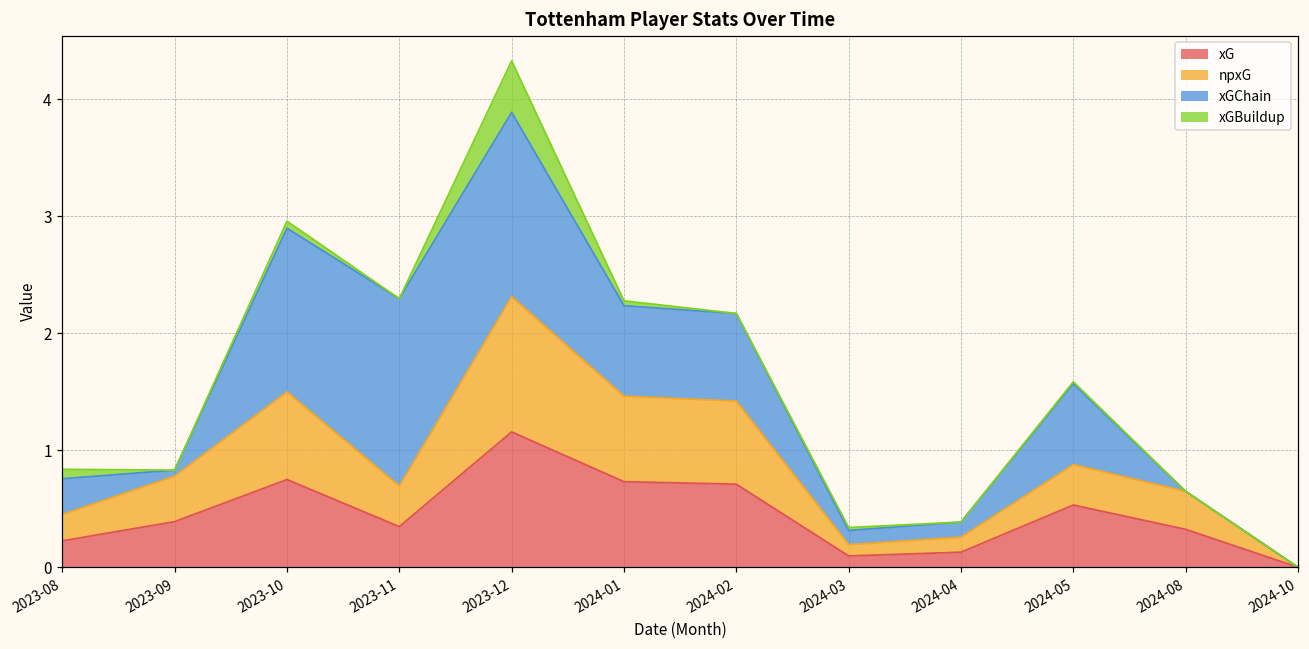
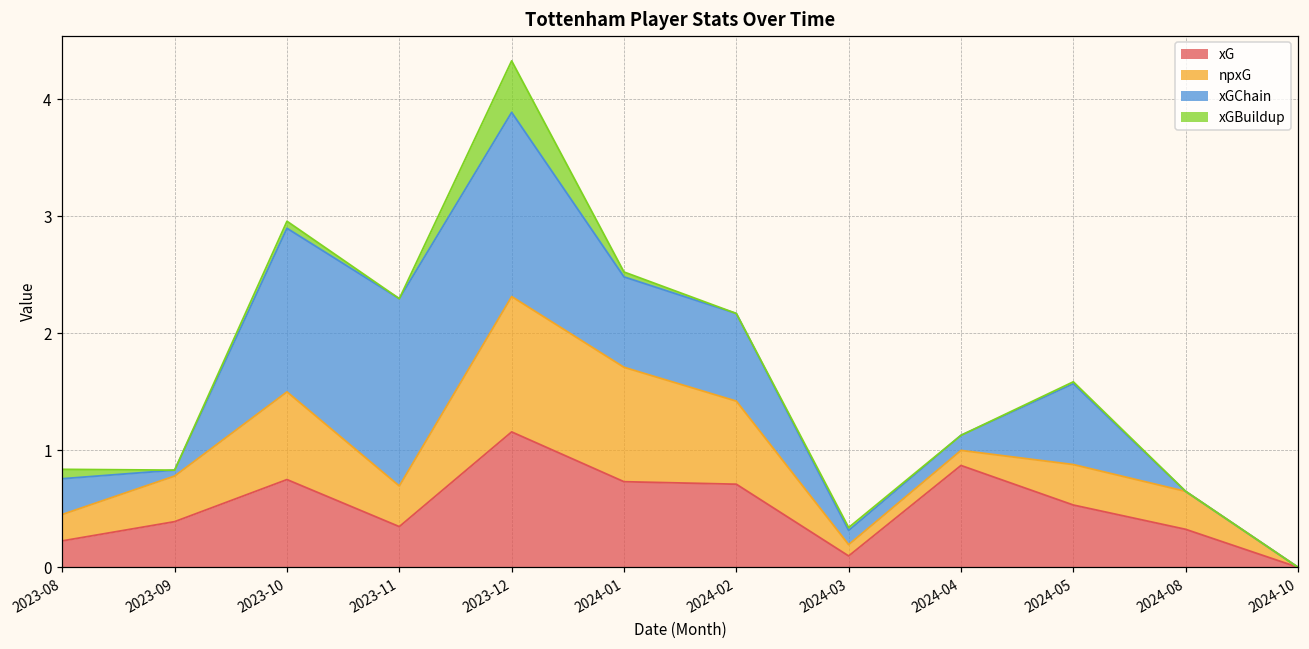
  {
    "xG": {
      "2023-08": 0.23,
      "2023-09": 0.39,
      "2023-10": 0.75,
      "2023-11": 0.35,
      "2023-12": 1.16,
      "2024-01": 0.73,
      "2024-02": 0.71,
      "2024-03": 0.10,
-     "2024-04": 0.13,
+     "2024-04": 0.87,
      "2024-05": 0.53,
      "2024-08": 0.32
    },
    "npxG": {
      "2023-08": 0.23,
      "2023-09": 0.39,
      "2023-10": 0.75,
      "2023-11": 0.35,
      "2023-12": 1.16,
-     "2024-01": 0.73,
+     "2024-01": 0.98,
      "2024-02": 0.71,
      "2024-03": 0.10,
      "2024-04": 0.13,
      "2024-05": 0.35
    },
    "xGChain": {
      "2023-08": 0.31,
      "2023-10": 1.40,
      "2023-12": 1.57,
      "2024-01": 0.77,
      "2024-03": 0.12
    },
    "xGBuildup": {
      "2023-08": 0.08,
      "2023-10": 0.06,
      "2023-12": 0.44,
      "2024-01": 0.04,
      "2024-03": 0.02
    }
  }
